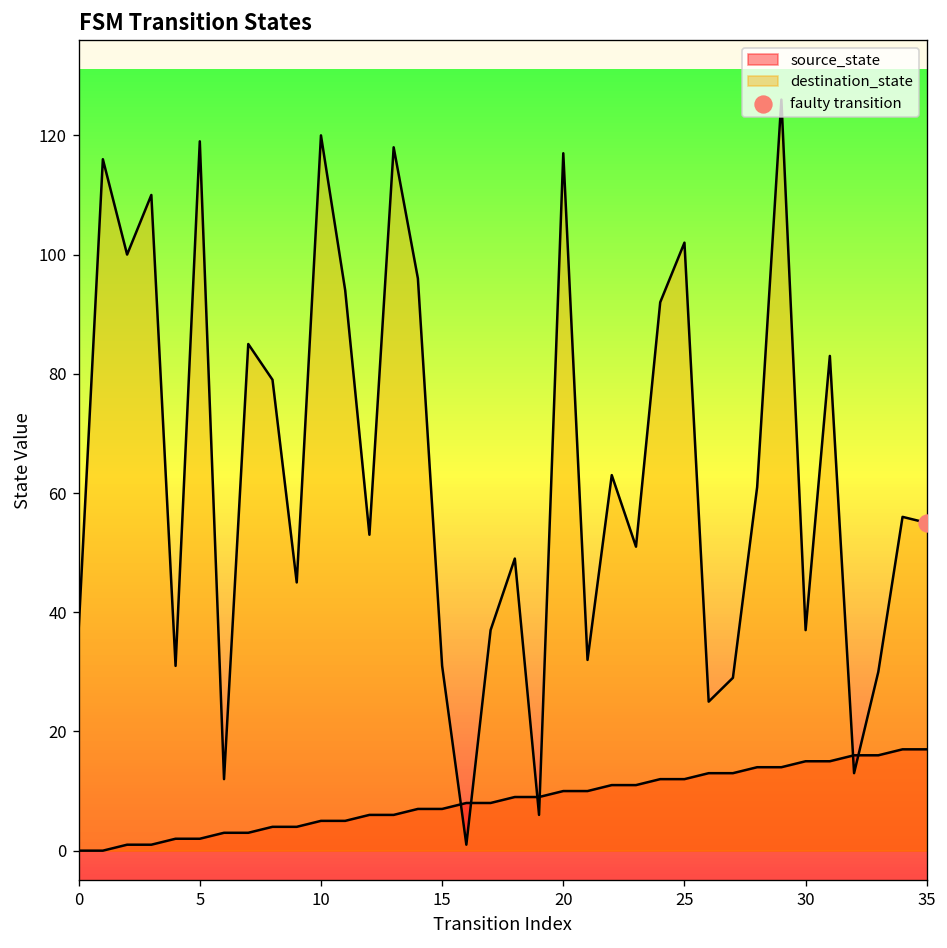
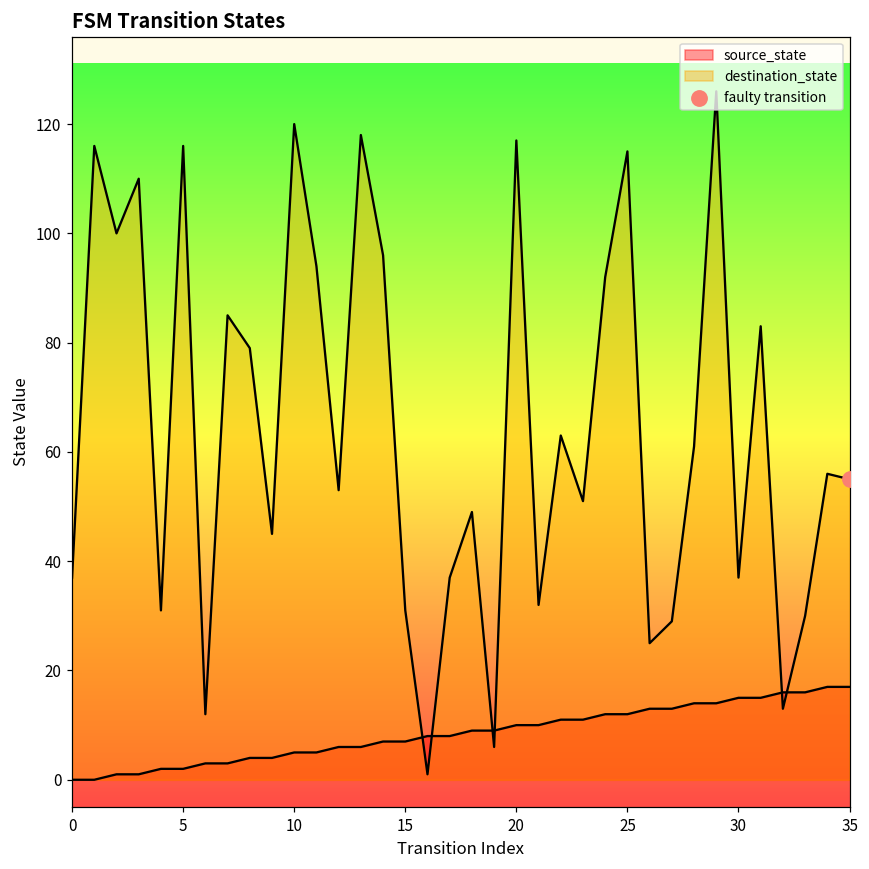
  {
    "destination_state": {
      "0": 37,
-     "5": 119,
+     "5": 116,
      "10": 120,
      "15": 31,
      "20": 117,
-     "25": 102,
+     "25": 115,
      "30": 37
    }
  }
